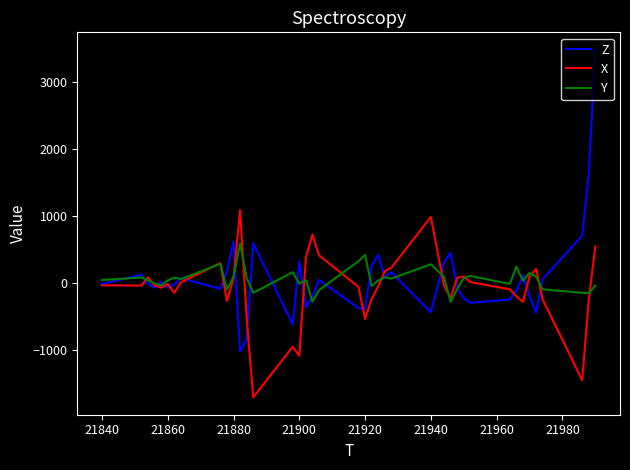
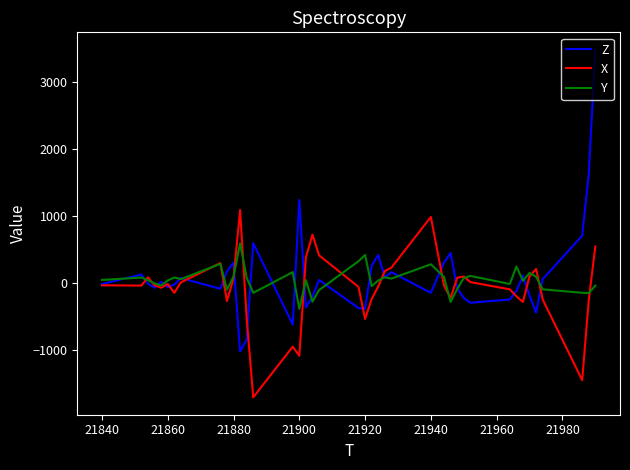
  {
    "Z": {
      "21860": -100,
-     "21880": 600,
-     "21900": 300,
+     "21880": 300,
+     "21900": 1200,
      "21920": -400,
-     "21940": -400
+     "21940": -100
    },
    "X": {
      "21860": 0,
      "21900": -1100,
      "21920": -500,
      "21940": 1000
    },
    "Y": {
      "21840": 100,
      "21860": 0,
-     "21900": 0,
+     "21900": -400,
      "21920": 400,
      "21940": 300
    }
  }
